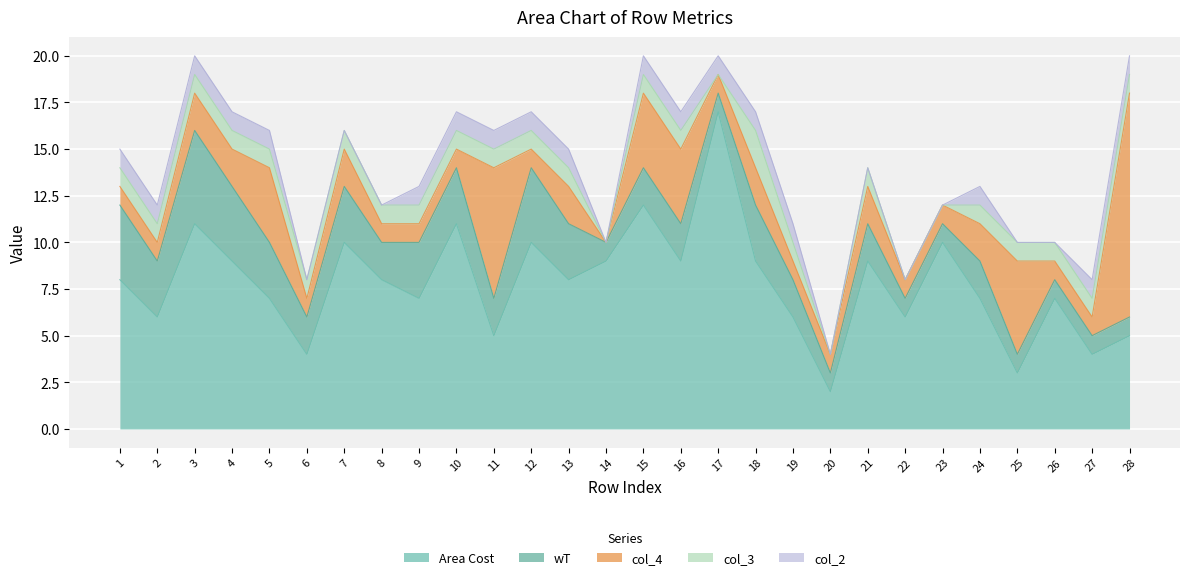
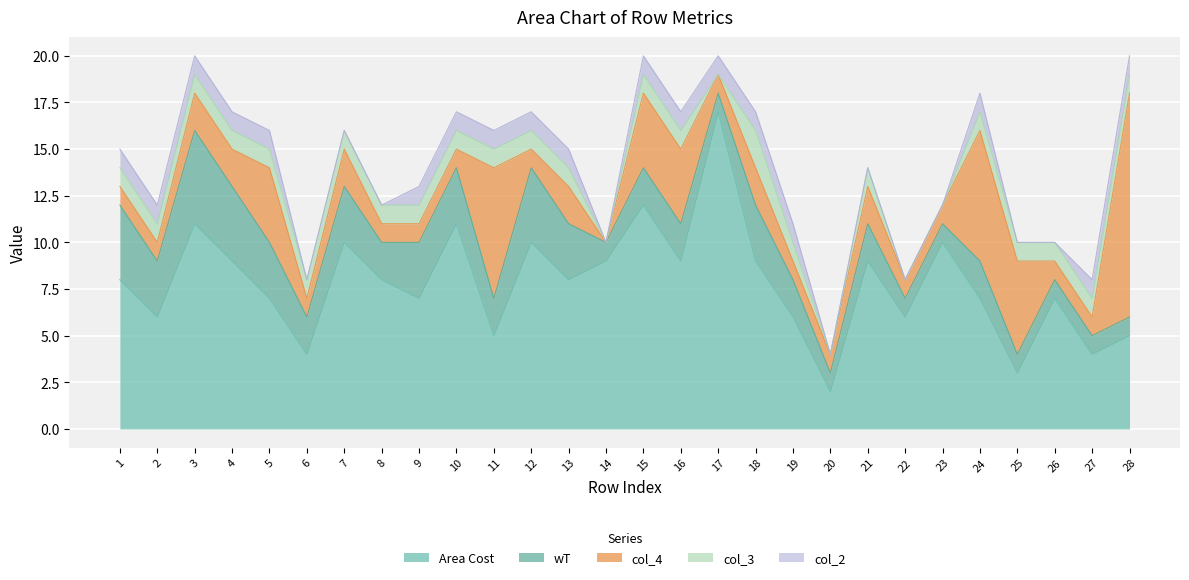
  {
    "col_4": {
      "1": 13,
      "2": 10,
      "3": 18,
      "4": 15,
      "5": 14,
      "6": 7,
      "7": 15,
      "8": 11,
      "9": 11,
      "10": 15,
      "11": 14,
      "12": 15,
      "13": 13,
      "15": 18,
      "16": 15,
      "18": 14,
      "19": 9,
      "21": 13,
-     "24": 2,
+     "24": 7,
      "25": 9,
      "26": 9,
      "27": 6,
      "28": 18
    }
  }
